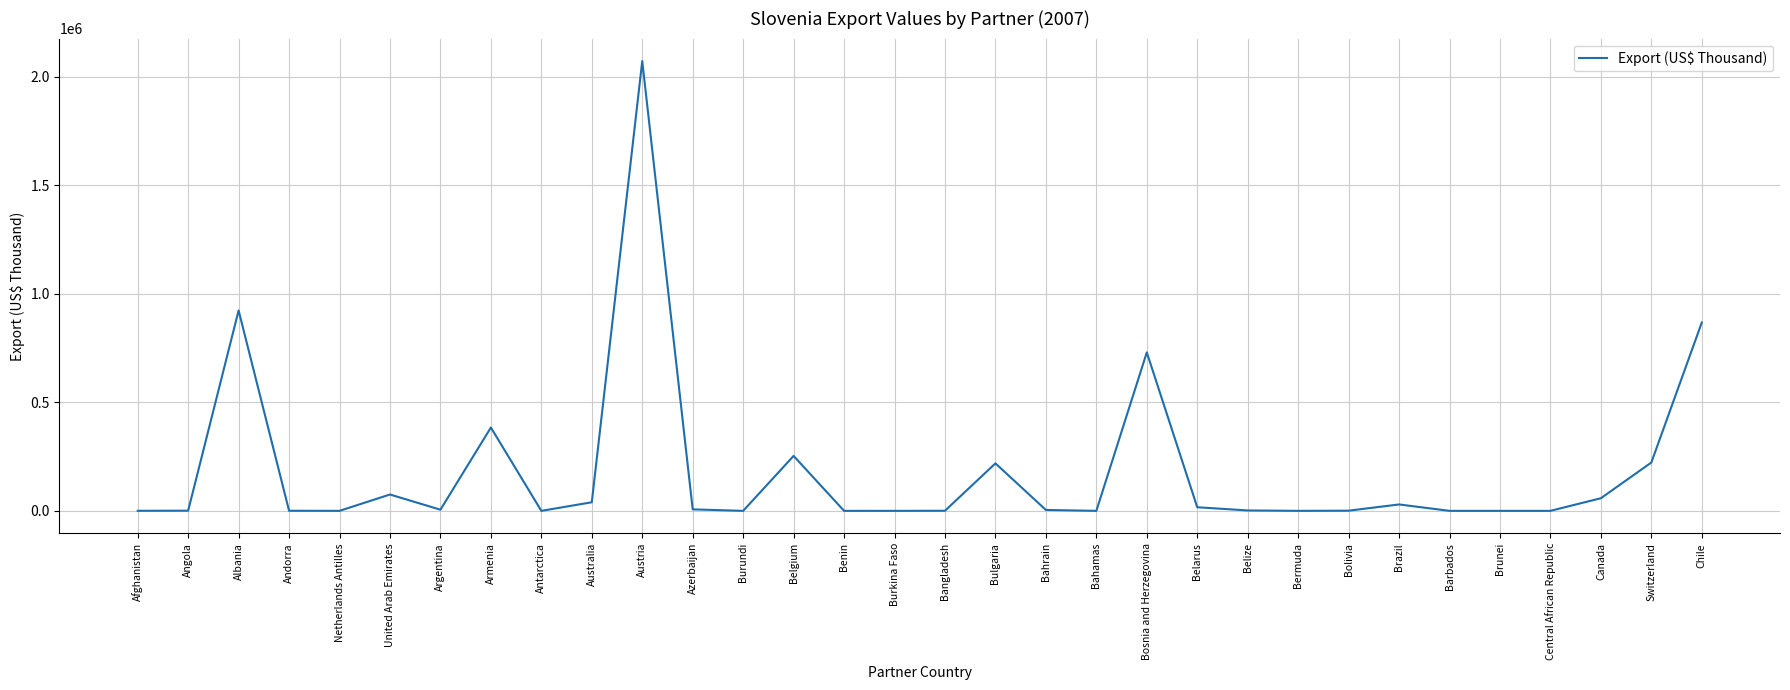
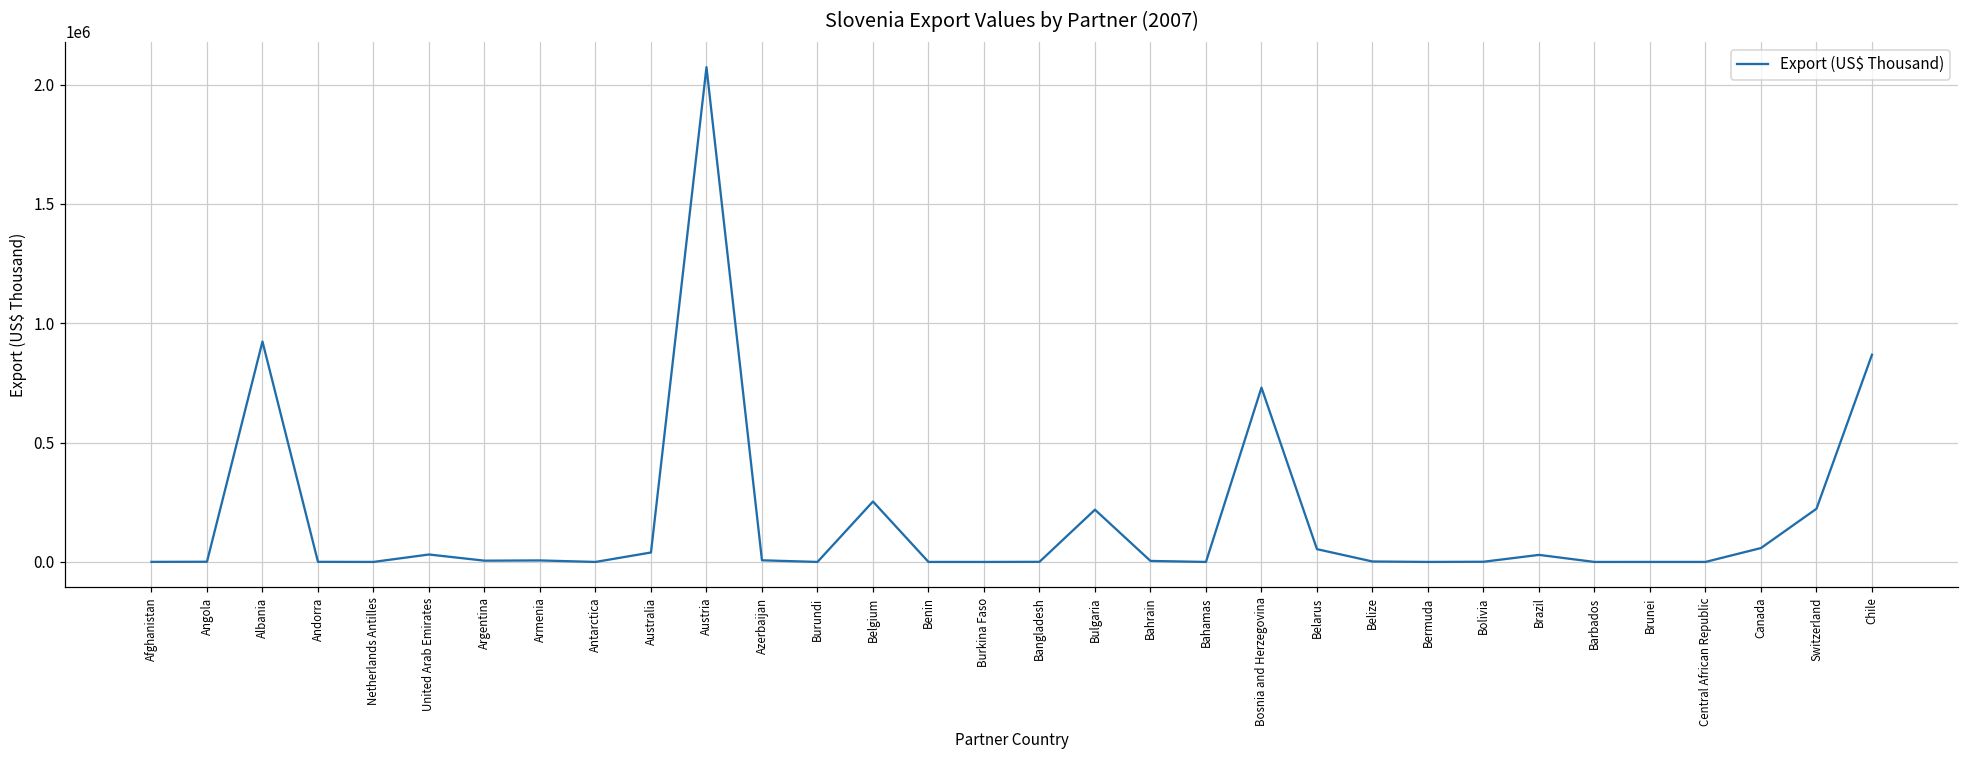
  {
    "Afghanistan": 0,
    "Angola": 0,
    "Albania": 920000,
    "Andorra": 0,
    "Netherlands Antilles": 0,
-   "United Arab Emirates": 80000,
+   "United Arab Emirates": 30000,
    "Argentina": 10000,
-   "Armenia": 380000,
+   "Armenia": 10000,
    "Antarctica": 0,
    "Australia": 40000,
    "Austria": 2070000,
    "Azerbaijan": 10000,
    "Burundi": 0,
    "Belgium": 250000,
    "Benin": 0,
    "Burkina Faso": 0,
    "Bangladesh": 0,
    "Bulgaria": 220000,
    "Bahrain": 0,
    "Bahamas": 0,
    "Bosnia and Herzegovina": 730000,
-   "Belarus": 20000,
+   "Belarus": 50000,
    "Belize": 0,
    "Bermuda": 0,
    "Bolivia": 0,
    "Brazil": 30000,
    "Barbados": 0,
    "Brunei": 0,
    "Central African Republic": 0,
    "Canada": 60000,
    "Switzerland": 220000,
    "Chile": 870000
  }
